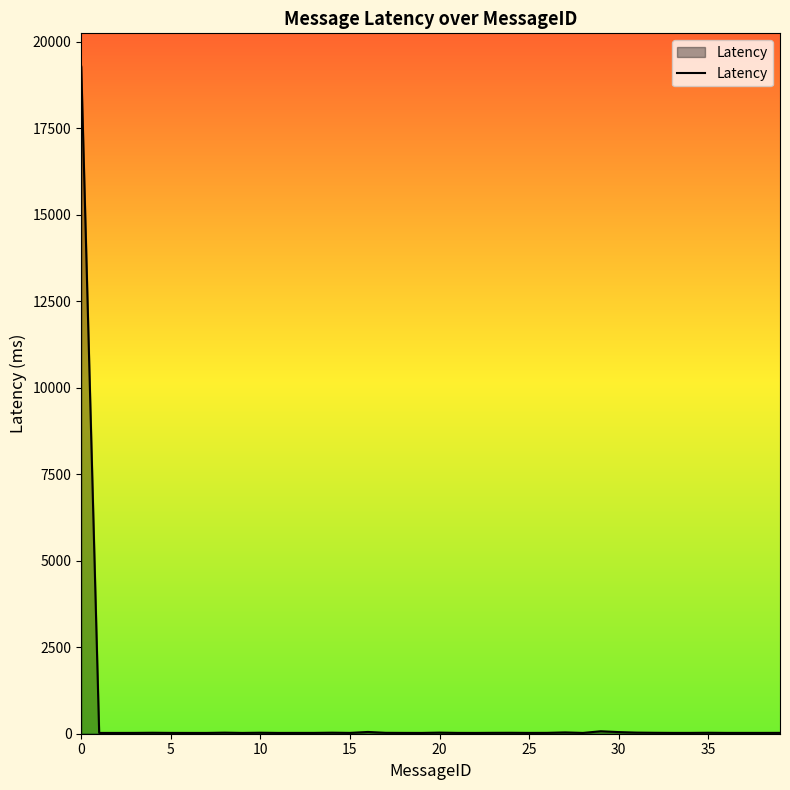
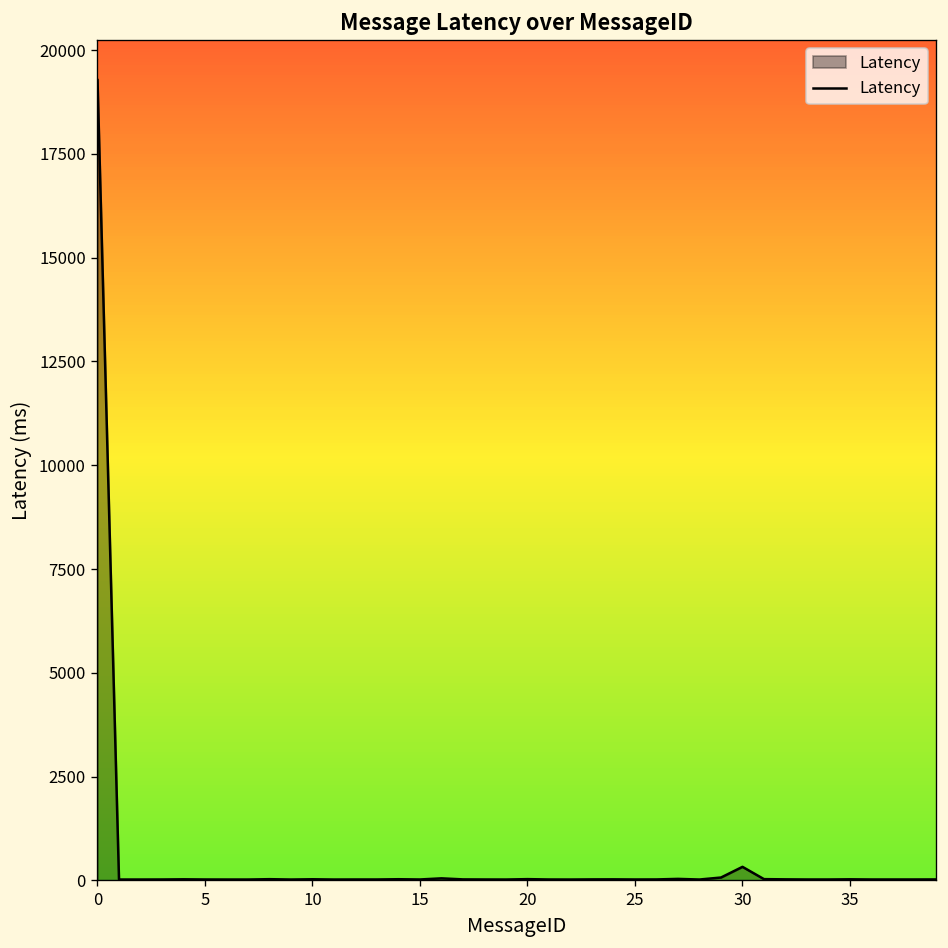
  {
    "0": 19300,
    "5": 0,
    "10": 0,
    "15": 0,
    "20": 0,
    "25": 0,
-   "30": 0,
+   "30": 300,
    "35": 0
  }
